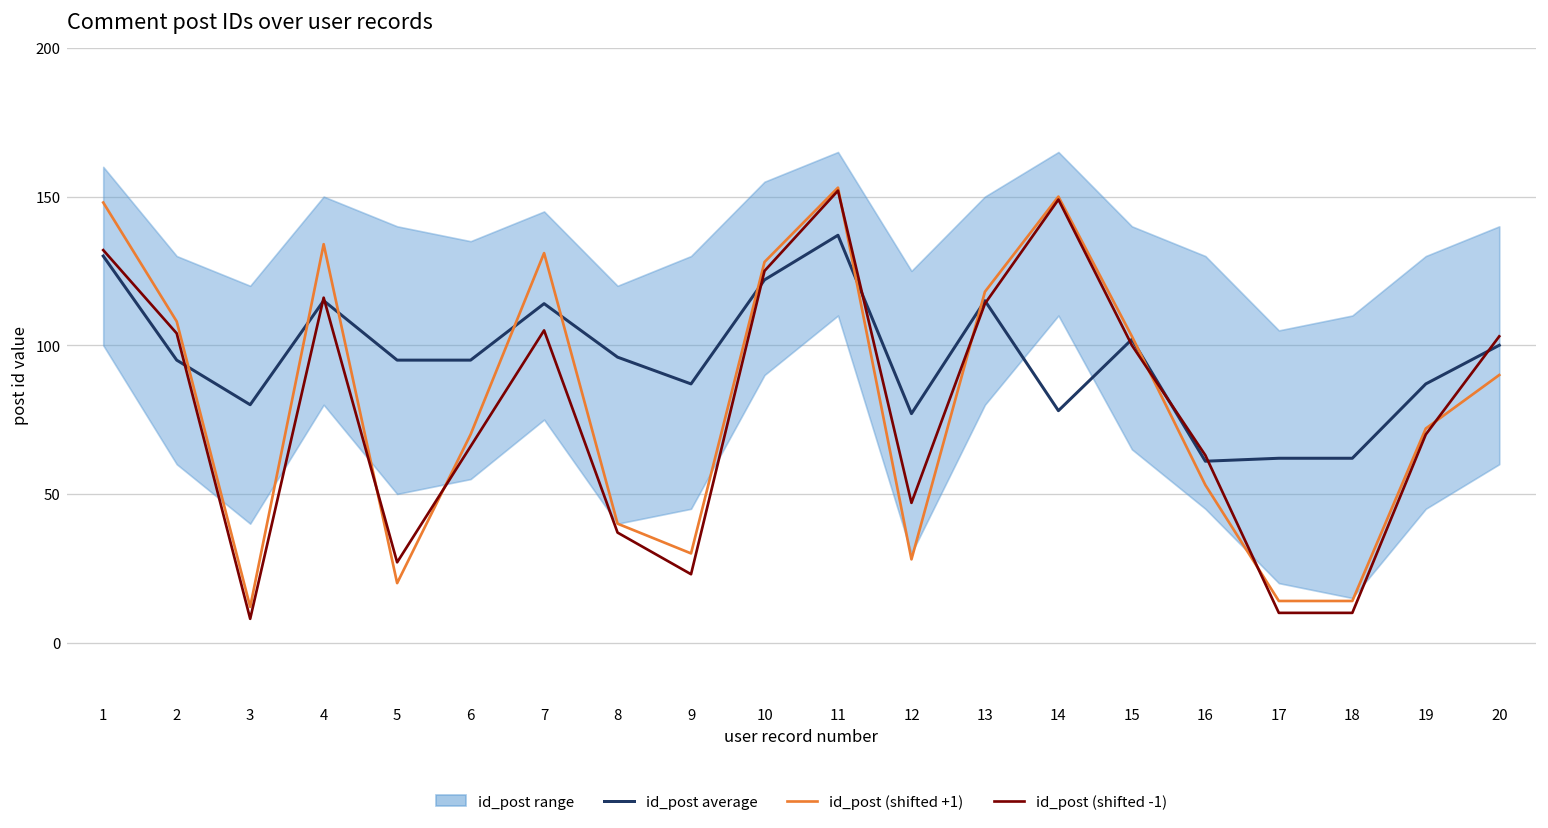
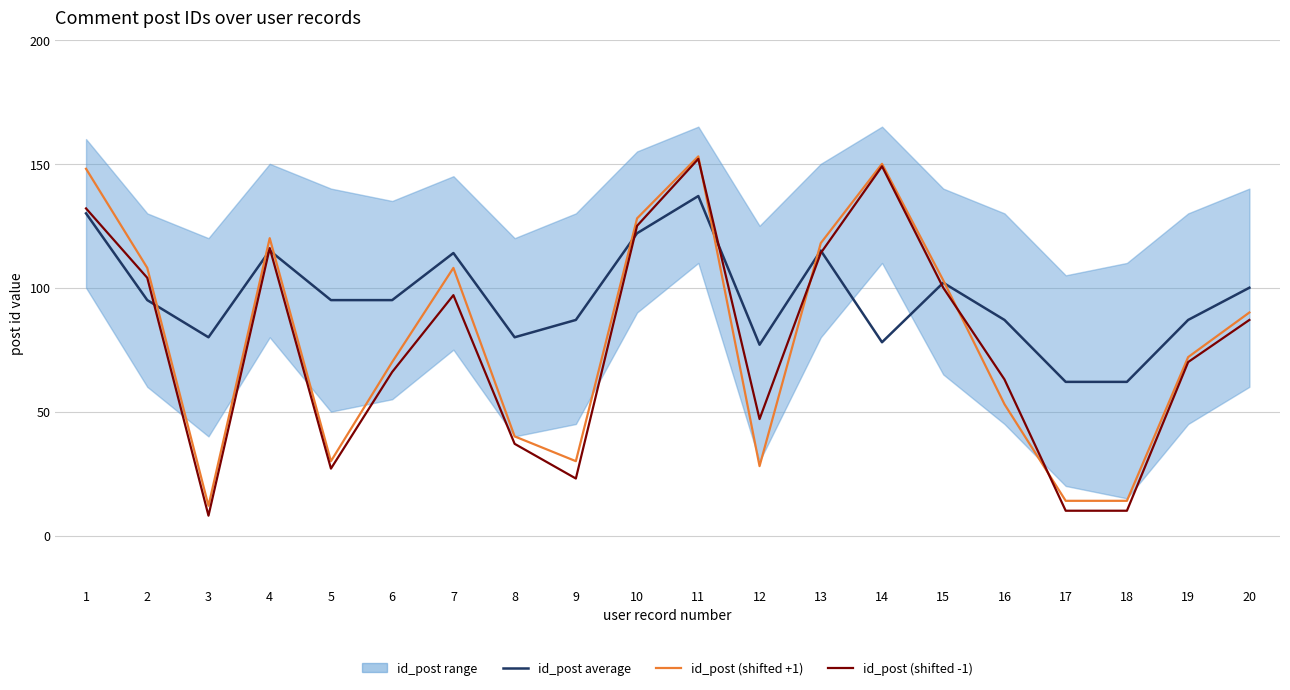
  {
    "id_post average": {
      "1": 130,
      "2": 95,
      "3": 80,
      "5": 95,
      "6": 95,
      "7": 114,
-     "8": 96,
+     "8": 80,
      "9": 87,
      "10": 122,
      "11": 137,
      "12": 77,
      "14": 78,
-     "16": 61,
+     "16": 87,
      "17": 62,
      "18": 62,
      "19": 87,
      "20": 100
    },
    "id_post (shifted +1)": {
      "1": 148,
      "2": 108,
      "3": 12,
-     "4": 134,
-     "5": 20,
+     "4": 120,
+     "5": 30,
      "6": 70,
-     "7": 131,
+     "7": 108,
      "8": 40,
      "9": 30,
      "10": 128,
      "12": 28,
      "13": 118,
      "16": 53,
      "17": 14,
      "18": 14,
      "19": 72,
      "20": 90
    },
    "id_post (shifted -1)": {
      "1": 132,
      "2": 104,
      "3": 8,
      "5": 27,
      "6": 66,
-     "7": 105,
+     "7": 97,
      "8": 37,
      "9": 23,
      "10": 125,
      "12": 47,
      "15": 100,
      "16": 63,
      "17": 10,
      "18": 10,
      "19": 70,
-     "20": 103
+     "20": 87
    }
  }
